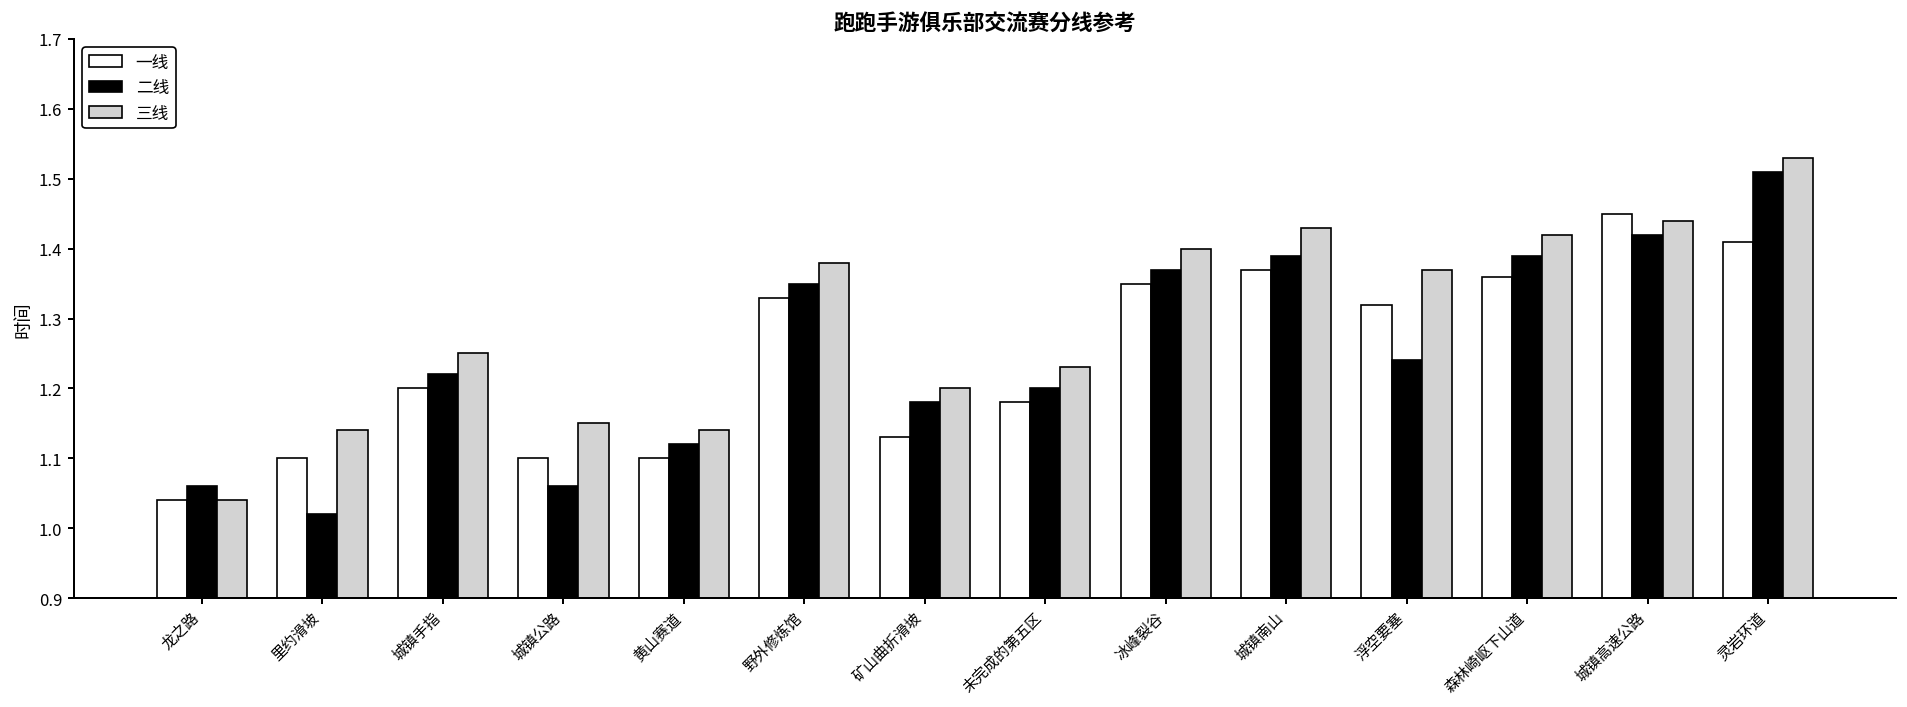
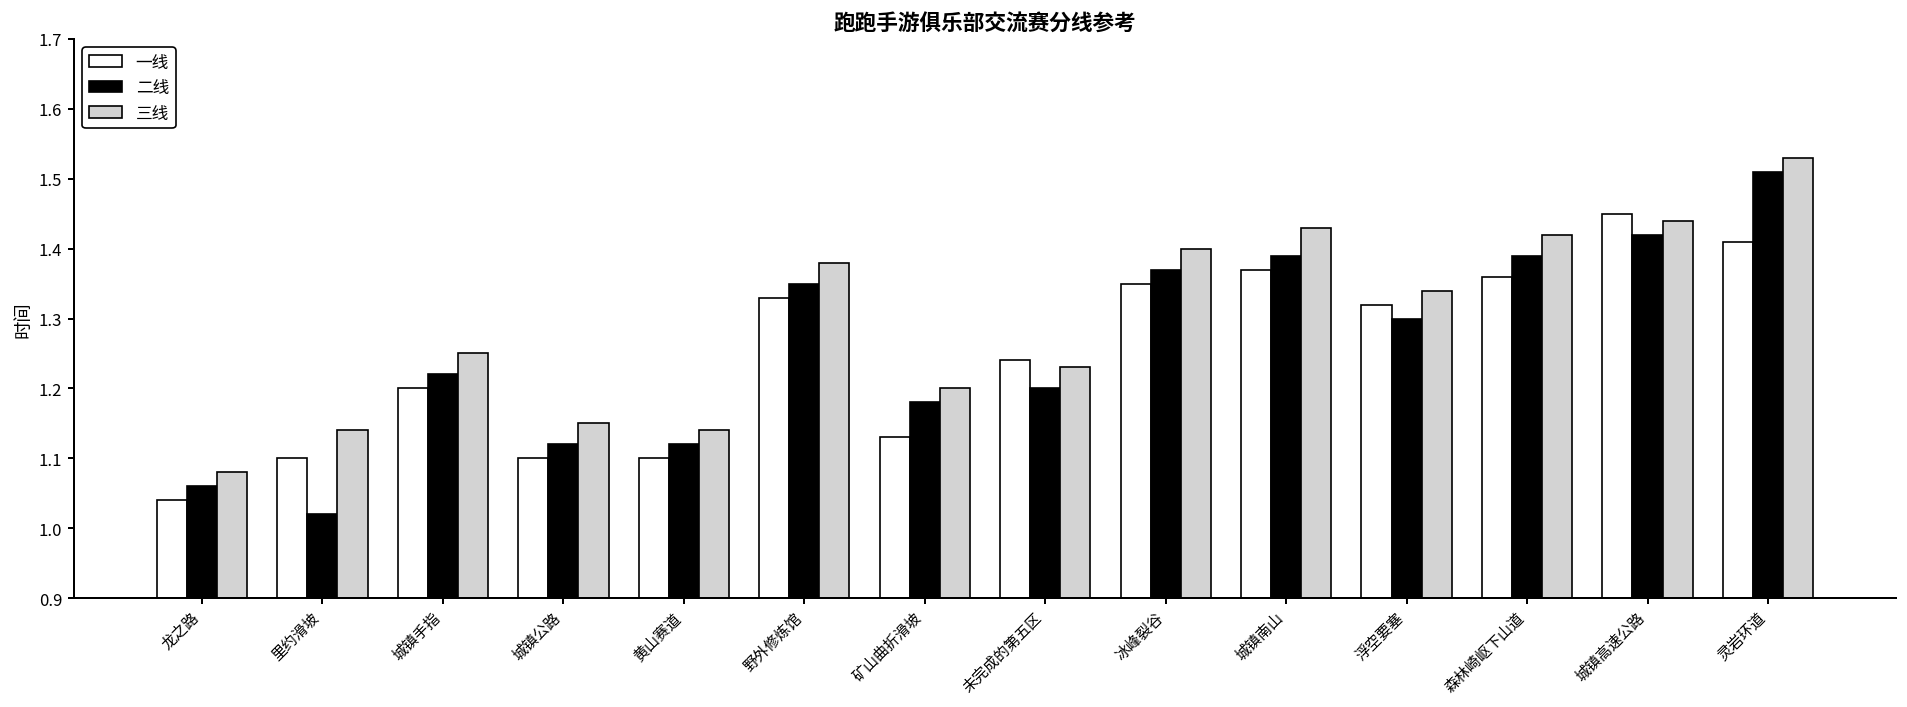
  {
    "一线": {
      "龙之路": 1.04,
      "里约滑坡": 1.10,
      "城镇手指": 1.20,
      "城镇公路": 1.10,
      "黄山赛道": 1.10,
      "野外修炼馆": 1.33,
      "矿山曲折滑坡": 1.13,
-     "未完成的第五区": 1.18,
+     "未完成的第五区": 1.24,
      "冰峰裂谷": 1.35,
      "城镇南山": 1.37,
      "浮空要塞": 1.32,
      "森林崎岖下山道": 1.36,
      "城镇高速公路": 1.45,
      "灵岩环道": 1.41
    },
    "二线": {
      "龙之路": 1.06,
      "里约滑坡": 1.02,
      "城镇手指": 1.22,
-     "城镇公路": 1.06,
+     "城镇公路": 1.12,
      "黄山赛道": 1.12,
      "野外修炼馆": 1.35,
      "矿山曲折滑坡": 1.18,
      "未完成的第五区": 1.20,
      "冰峰裂谷": 1.37,
      "城镇南山": 1.39,
-     "浮空要塞": 1.24,
+     "浮空要塞": 1.30,
      "森林崎岖下山道": 1.39,
      "城镇高速公路": 1.42,
      "灵岩环道": 1.51
    },
    "三线": {
-     "龙之路": 1.04,
+     "龙之路": 1.08,
      "里约滑坡": 1.14,
      "城镇手指": 1.25,
      "城镇公路": 1.15,
      "黄山赛道": 1.14,
      "野外修炼馆": 1.38,
      "矿山曲折滑坡": 1.20,
      "未完成的第五区": 1.23,
      "冰峰裂谷": 1.40,
      "城镇南山": 1.43,
-     "浮空要塞": 1.37,
+     "浮空要塞": 1.34,
      "森林崎岖下山道": 1.42,
      "城镇高速公路": 1.44,
      "灵岩环道": 1.53
    }
  }
